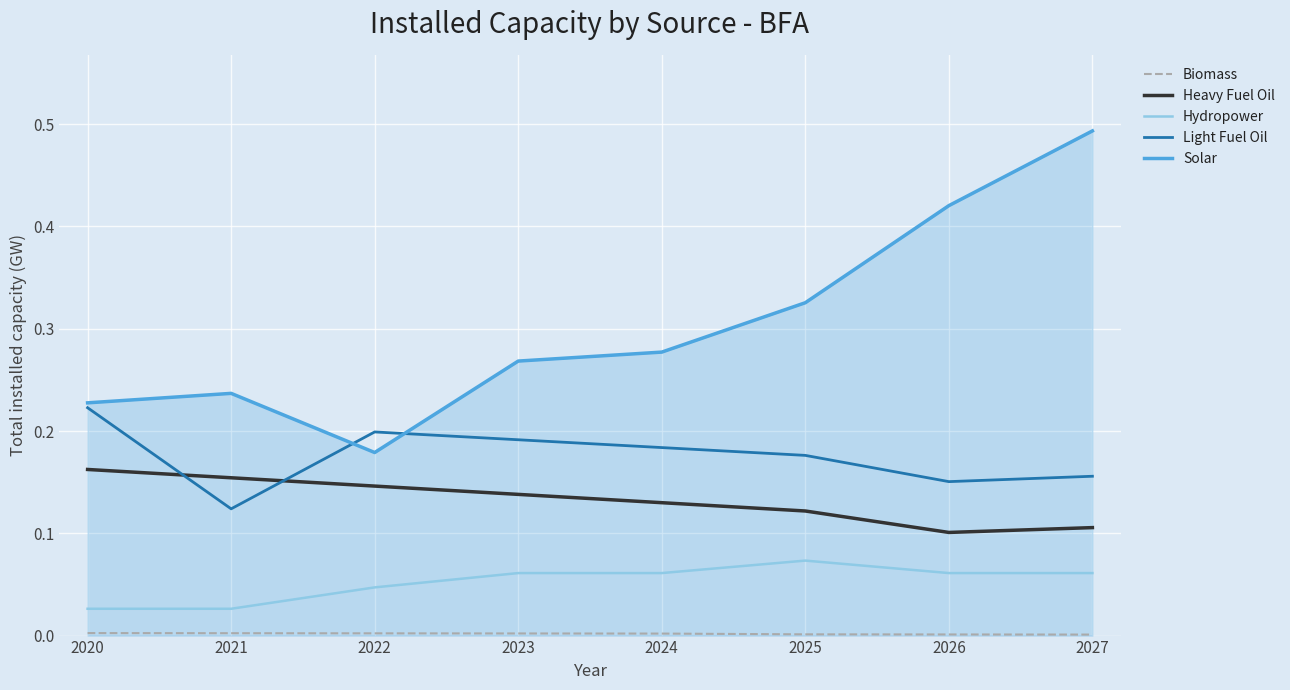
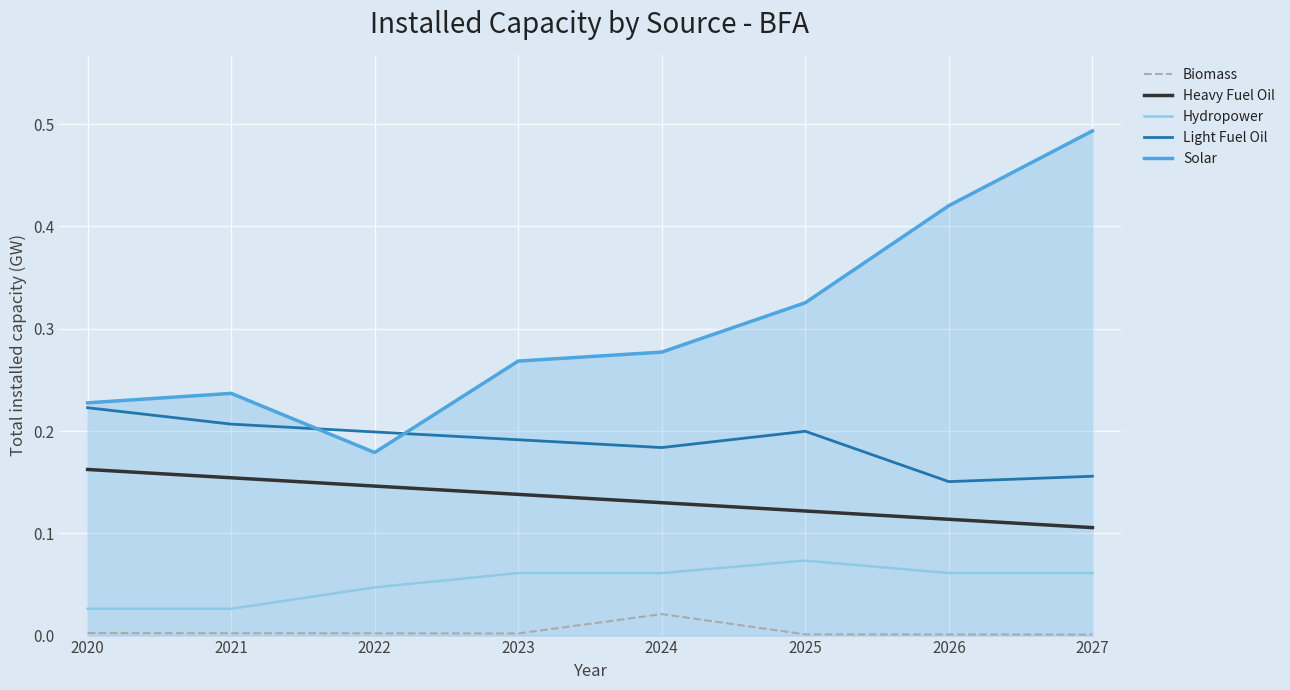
  {
    "Biomass": {
      "2020": 0.002,
      "2021": 0.002,
      "2022": 0.002,
      "2023": 0.002,
-     "2024": 0.002,
+     "2024": 0.021,
      "2025": 0.001,
      "2026": 0.001,
      "2027": 0.001
    },
    "Heavy Fuel Oil": {
      "2020": 0.162,
      "2021": 0.154,
      "2022": 0.146,
      "2023": 0.138,
      "2024": 0.130,
      "2025": 0.122,
-     "2026": 0.101,
+     "2026": 0.114,
      "2027": 0.106
    },
    "Hydropower": {
      "2020": 0.026,
      "2021": 0.026,
      "2022": 0.047,
      "2023": 0.061,
      "2024": 0.061,
      "2025": 0.073,
      "2026": 0.061,
      "2027": 0.061
    },
    "Light Fuel Oil": {
      "2020": 0.223,
-     "2021": 0.124,
+     "2021": 0.207,
      "2022": 0.199,
      "2023": 0.191,
      "2024": 0.184,
-     "2025": 0.176,
+     "2025": 0.200,
      "2026": 0.151,
      "2027": 0.156
    },
    "Solar": {
      "2020": 0.228,
      "2021": 0.237,
      "2022": 0.179,
      "2023": 0.268,
      "2024": 0.277,
      "2025": 0.325,
      "2026": 0.420,
      "2027": 0.493
    }
  }
